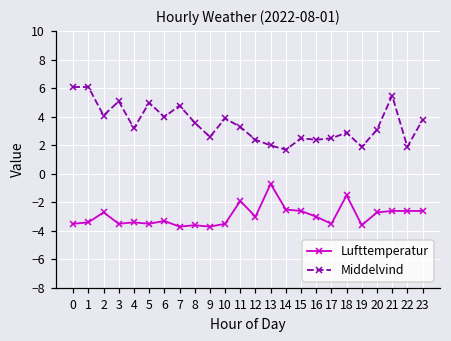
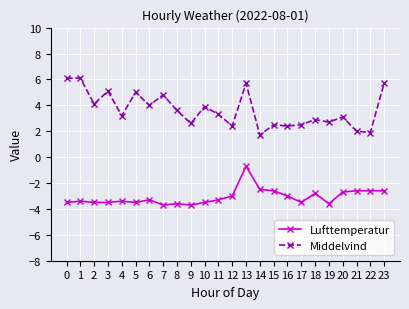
  {
    "Lufttemperatur": {
      "0": -3.5,
      "1": -3.4,
-     "2": -2.7,
+     "2": -3.5,
      "3": -3.5,
      "4": -3.4,
      "5": -3.5,
      "6": -3.3,
      "7": -3.7,
      "8": -3.6,
      "9": -3.7,
      "10": -3.5,
-     "11": -1.9,
+     "11": -3.3,
      "12": -3.0,
      "13": -0.7,
      "14": -2.5,
      "15": -2.6,
      "16": -3.0,
      "17": -3.5,
-     "18": -1.5,
+     "18": -2.8,
      "19": -3.6,
      "20": -2.7,
      "21": -2.6,
      "22": -2.6,
      "23": -2.6
    },
    "Middelvind": {
      "0": 6.1,
      "1": 6.1,
      "2": 4.1,
      "3": 5.1,
      "4": 3.2,
      "5": 5.0,
      "6": 4.0,
      "7": 4.8,
      "8": 3.6,
      "9": 2.6,
      "10": 3.9,
      "11": 3.3,
      "12": 2.4,
-     "13": 2.0,
+     "13": 5.7,
      "14": 1.7,
      "15": 2.5,
      "16": 2.4,
      "17": 2.5,
      "18": 2.9,
-     "19": 1.9,
+     "19": 2.7,
      "20": 3.1,
-     "21": 5.5,
+     "21": 2.0,
      "22": 1.9,
-     "23": 3.8
+     "23": 5.7
    }
  }
